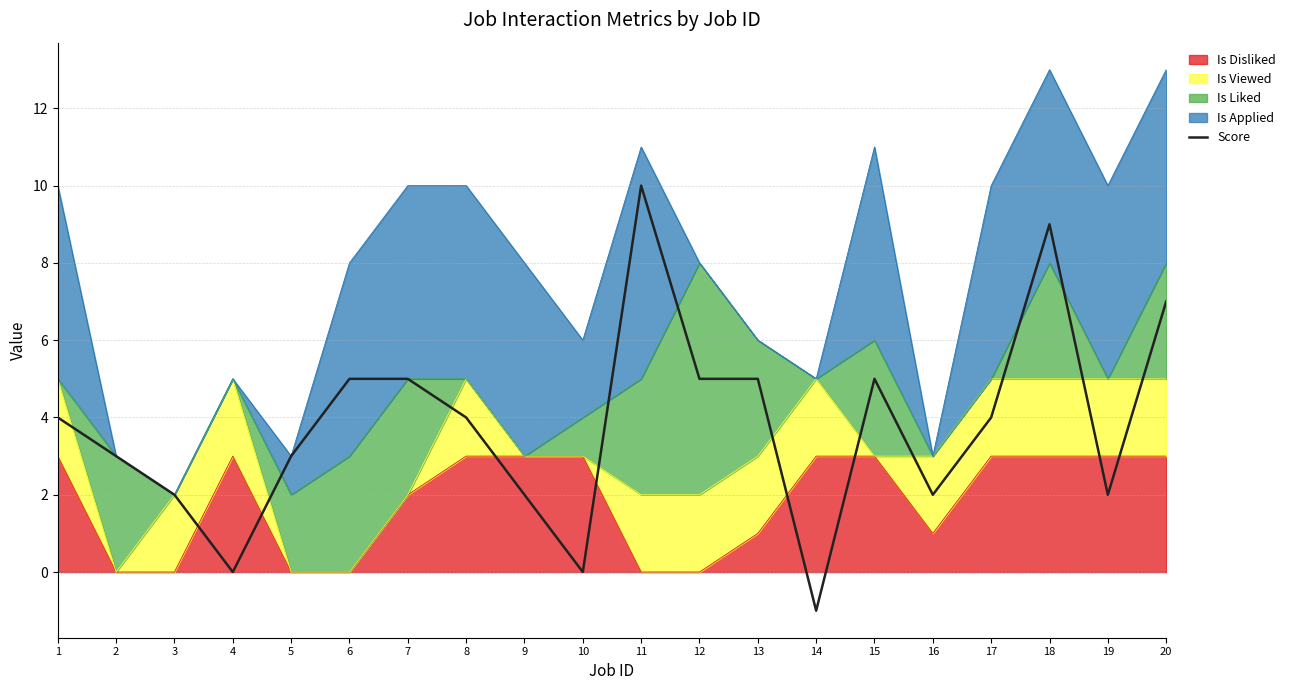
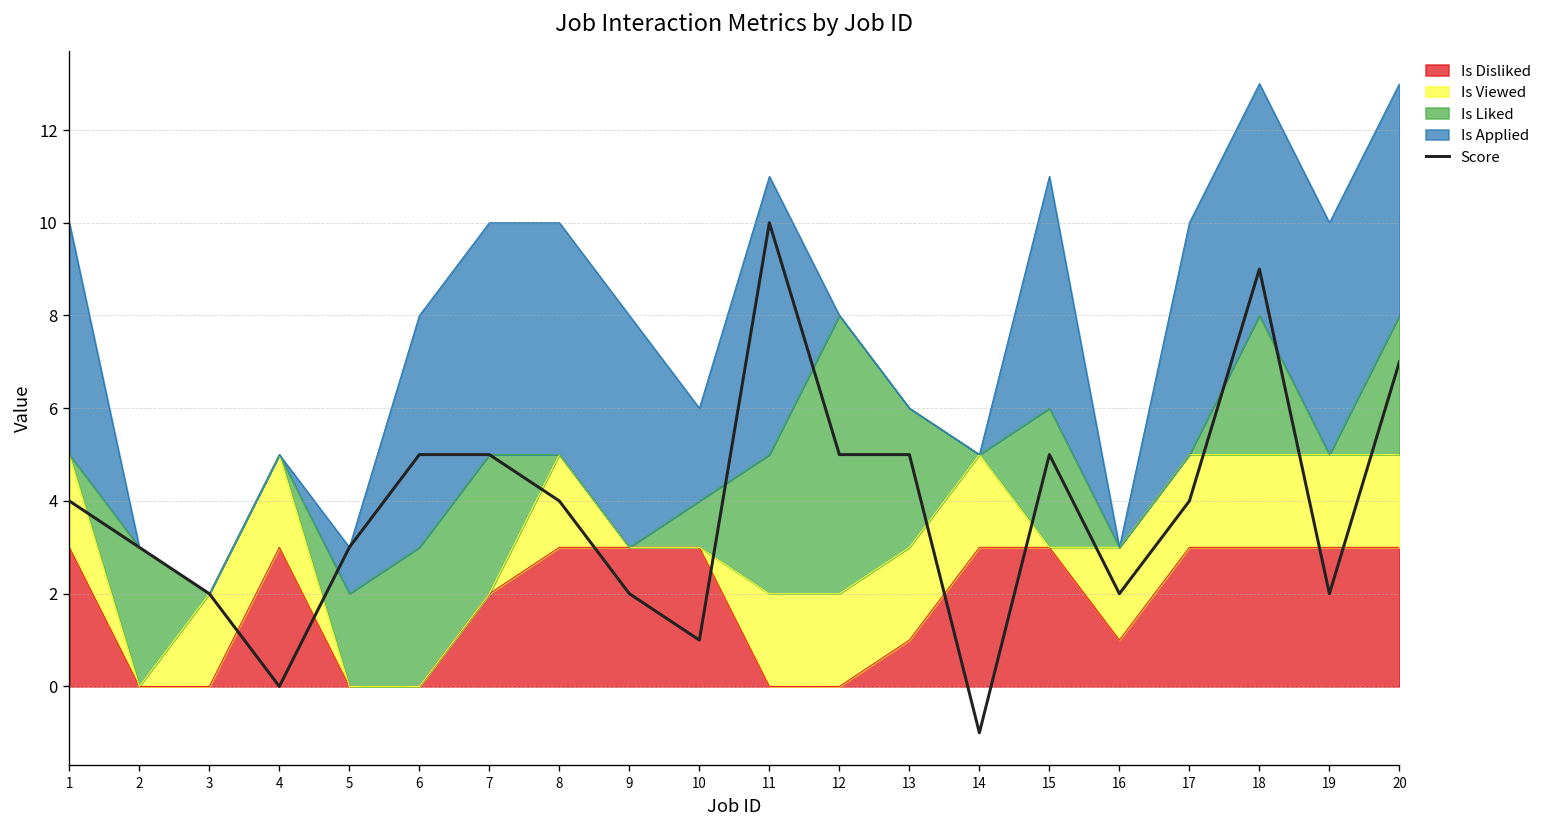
  {
    "Is Disliked": {
      "1": 3,
      "3": 0,
      "4": 3,
      "8": 3,
      "11": 0,
      "12": 0,
      "13": 1,
      "14": 3,
      "16": 1,
      "17": 3,
      "18": 3,
      "19": 3,
      "20": 3
    },
    "Is Viewed": {
      "11": 2,
      "12": 2,
      "13": 3,
      "18": 5,
      "20": 5
    },
    "Is Liked": {
      "5": 2,
      "6": 3,
      "10": 4,
      "11": 5,
      "15": 6,
      "18": 8,
      "20": 8
    },
    "Is Applied": {
      "1": 10,
      "6": 8,
      "7": 10,
      "8": 10,
      "9": 8,
      "10": 6,
      "11": 11,
      "15": 11,
      "17": 10,
      "18": 13,
      "19": 10,
      "20": 13
    },
    "Score": {
      "1": 4,
      "4": 0,
      "6": 5,
      "8": 4,
      "9": 2,
-     "10": 0,
+     "10": 1,
      "11": 10,
      "12": 5,
      "13": 5,
      "14": -1,
      "15": 5,
      "16": 2,
      "17": 4,
      "18": 9,
      "19": 2,
      "20": 7
    }
  }
